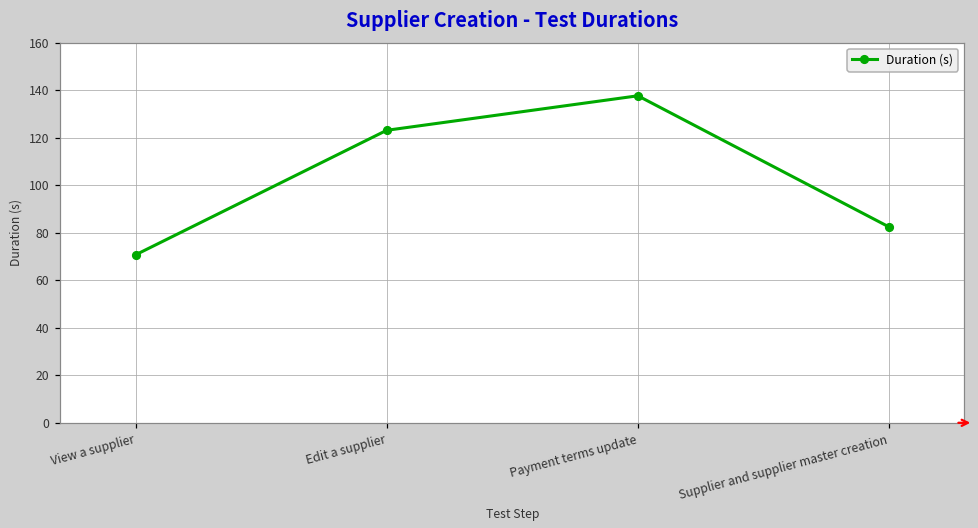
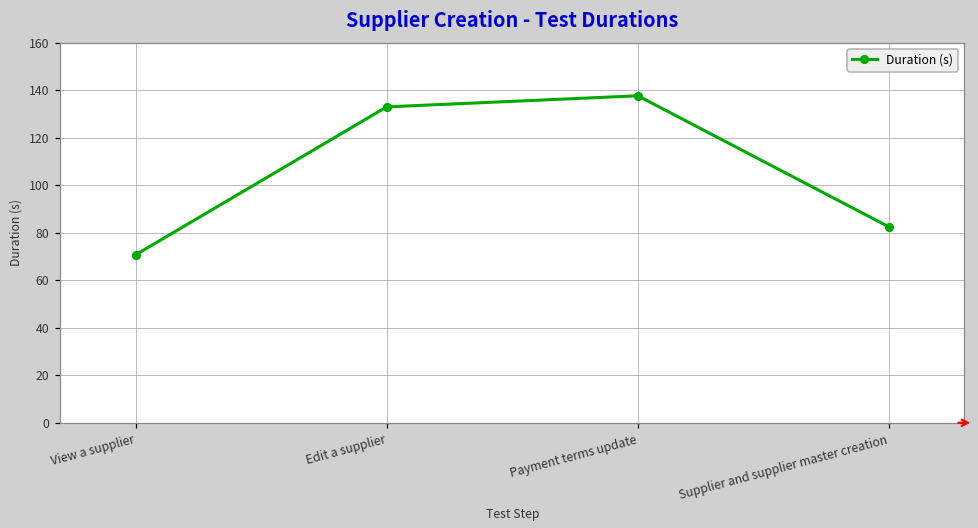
  {
    "View a supplier": 71,
-   "Edit a supplier": 123,
+   "Edit a supplier": 133,
    "Payment terms update": 138,
    "Supplier and supplier master creation": 82
  }
